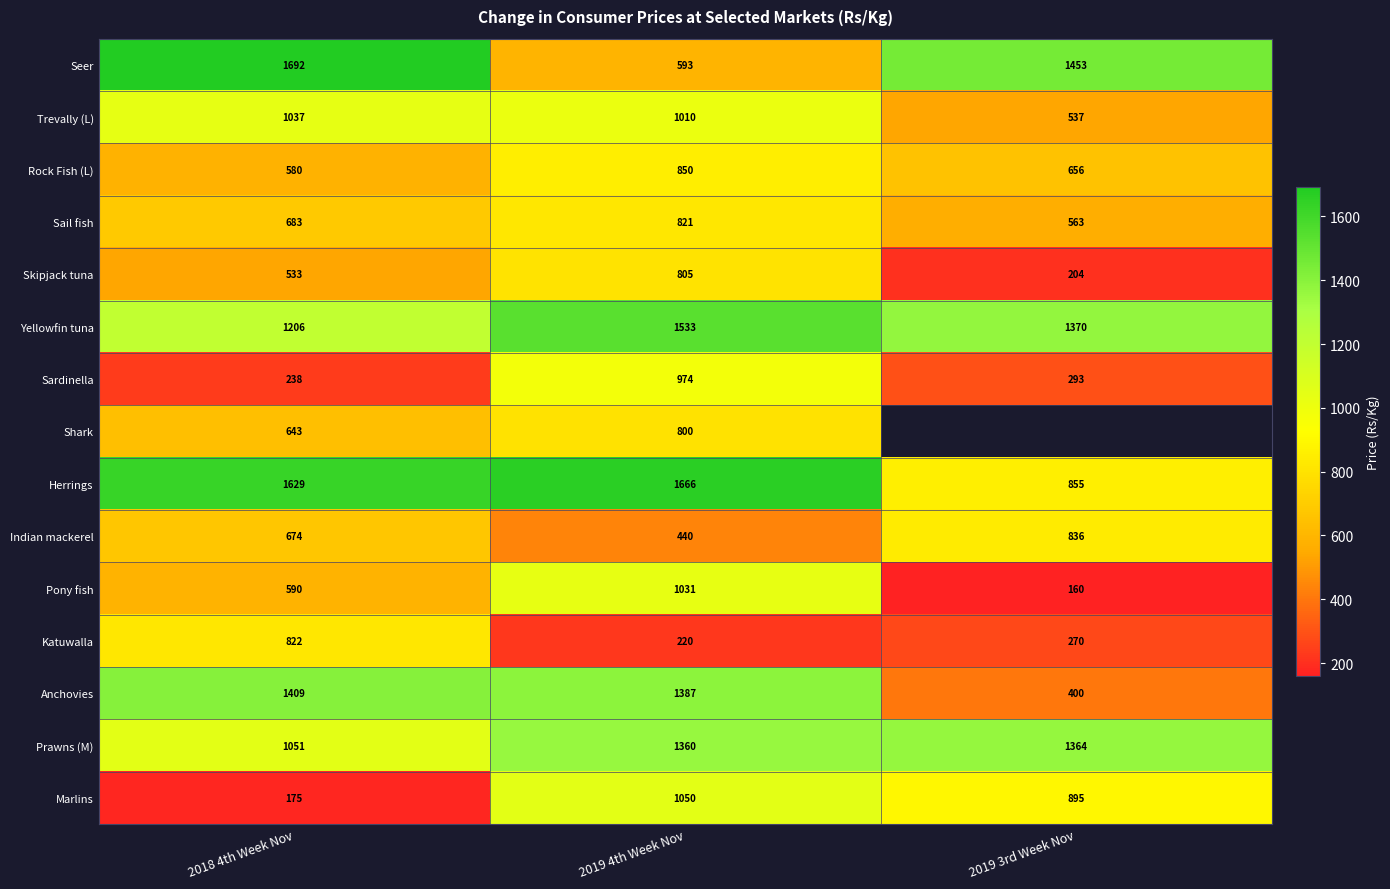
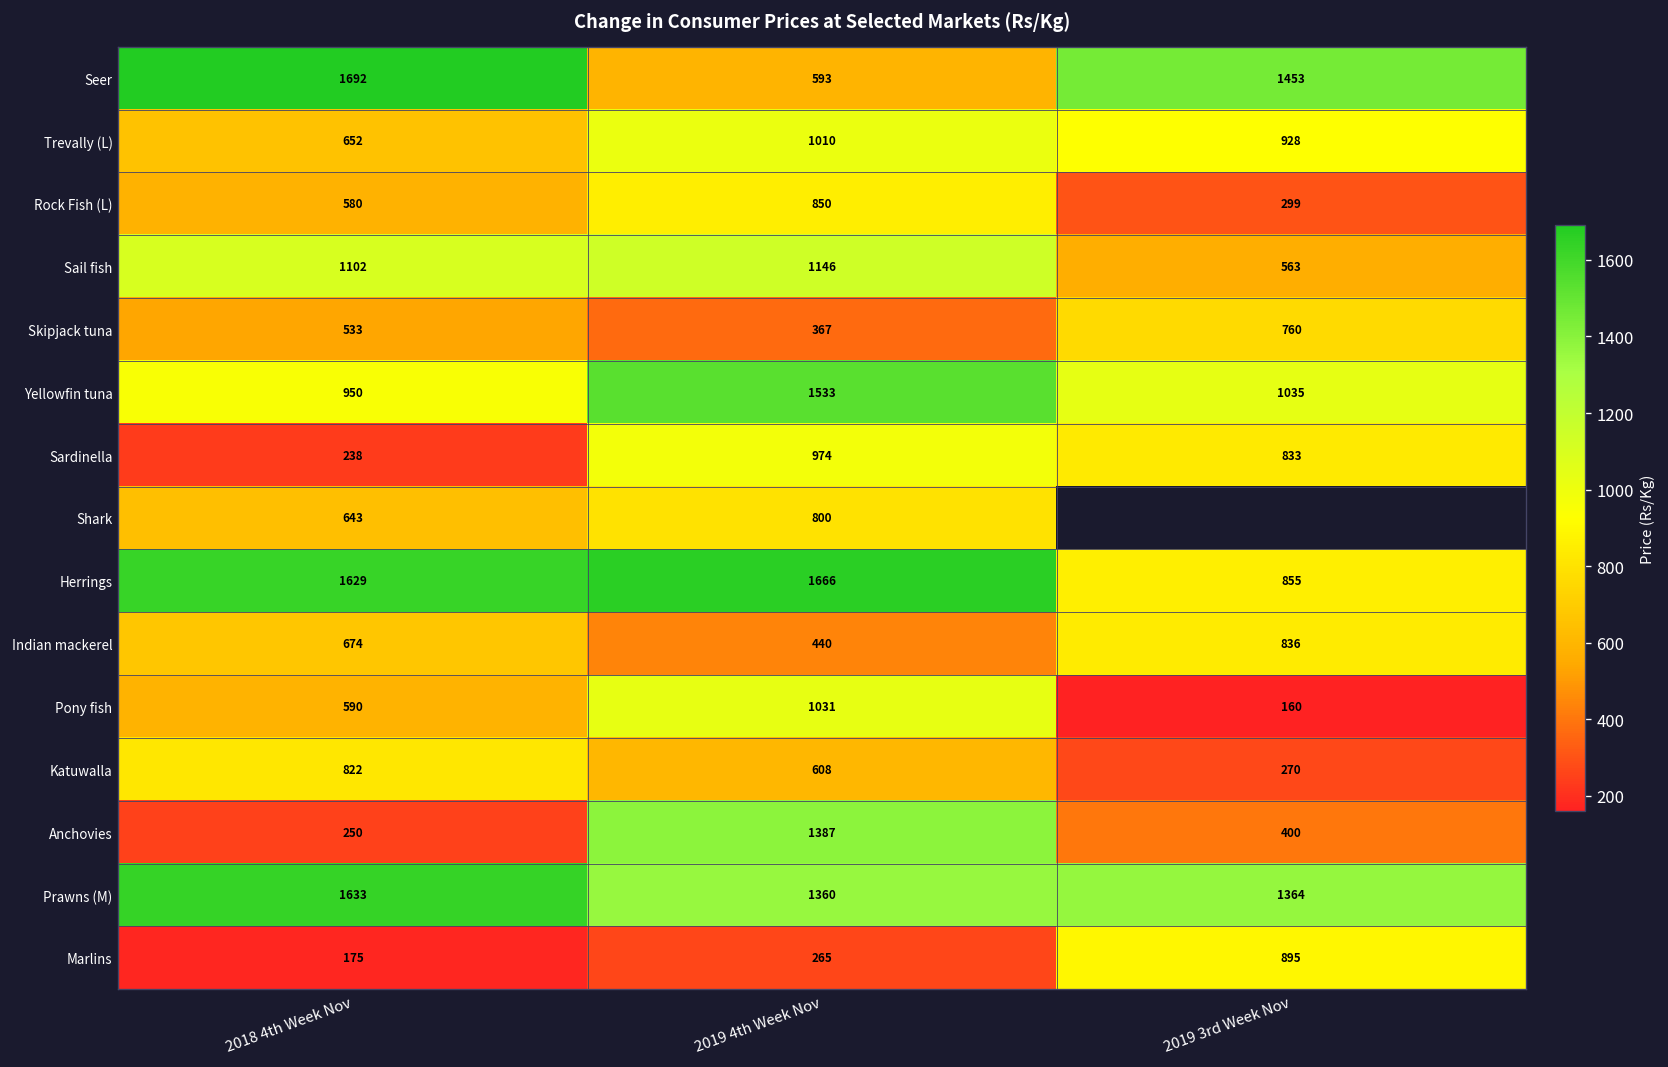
  {
    "Seer": {
      "2018 4th Week Nov": 1692,
      "2019 4th Week Nov": 593,
      "2019 3rd Week Nov": 1453
    },
    "Trevally (L)": {
-     "2018 4th Week Nov": 1037,
+     "2018 4th Week Nov": 652,
      "2019 4th Week Nov": 1010,
-     "2019 3rd Week Nov": 537
+     "2019 3rd Week Nov": 928
    },
    "Rock Fish (L)": {
      "2018 4th Week Nov": 580,
      "2019 4th Week Nov": 850,
-     "2019 3rd Week Nov": 656
+     "2019 3rd Week Nov": 299
    },
    "Sail fish": {
-     "2018 4th Week Nov": 683,
-     "2019 4th Week Nov": 821,
+     "2018 4th Week Nov": 1102,
+     "2019 4th Week Nov": 1146,
      "2019 3rd Week Nov": 563
    },
    "Skipjack tuna": {
      "2018 4th Week Nov": 533,
-     "2019 4th Week Nov": 805,
-     "2019 3rd Week Nov": 204
+     "2019 4th Week Nov": 367,
+     "2019 3rd Week Nov": 760
    },
    "Yellowfin tuna": {
-     "2018 4th Week Nov": 1206,
+     "2018 4th Week Nov": 950,
      "2019 4th Week Nov": 1533,
-     "2019 3rd Week Nov": 1370
+     "2019 3rd Week Nov": 1035
    },
    "Sardinella": {
      "2018 4th Week Nov": 238,
      "2019 4th Week Nov": 974,
-     "2019 3rd Week Nov": 293
+     "2019 3rd Week Nov": 833
    },
    "Shark": {
      "2018 4th Week Nov": 643,
      "2019 4th Week Nov": 800
    },
    "Herrings": {
      "2018 4th Week Nov": 1629,
      "2019 4th Week Nov": 1666,
      "2019 3rd Week Nov": 855
    },
    "Indian mackerel": {
      "2018 4th Week Nov": 674,
      "2019 4th Week Nov": 440,
      "2019 3rd Week Nov": 836
    },
    "Pony fish": {
      "2018 4th Week Nov": 590,
      "2019 4th Week Nov": 1031,
      "2019 3rd Week Nov": 160
    },
    "Katuwalla": {
      "2018 4th Week Nov": 822,
-     "2019 4th Week Nov": 220,
+     "2019 4th Week Nov": 608,
      "2019 3rd Week Nov": 270
    },
    "Anchovies": {
-     "2018 4th Week Nov": 1409,
+     "2018 4th Week Nov": 250,
      "2019 4th Week Nov": 1387,
      "2019 3rd Week Nov": 400
    },
    "Prawns (M)": {
-     "2018 4th Week Nov": 1051,
+     "2018 4th Week Nov": 1633,
      "2019 4th Week Nov": 1360,
      "2019 3rd Week Nov": 1364
    },
    "Marlins": {
      "2018 4th Week Nov": 175,
-     "2019 4th Week Nov": 1050,
+     "2019 4th Week Nov": 265,
      "2019 3rd Week Nov": 895
    }
  }
